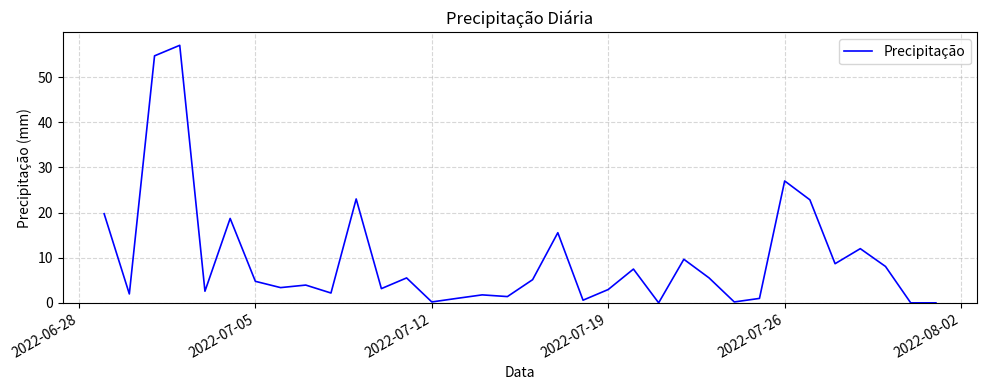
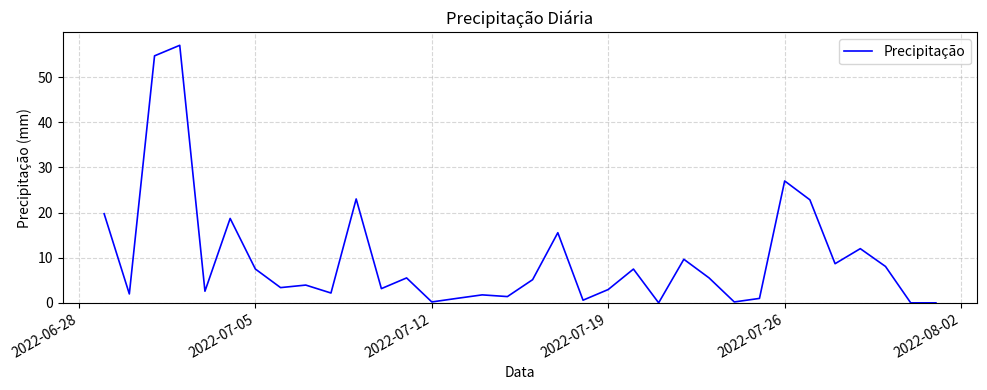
  {
-   "2022-07-05": 5,
+   "2022-07-05": 7,
    "2022-07-12": 0,
    "2022-07-19": 3,
    "2022-07-26": 27
  }
